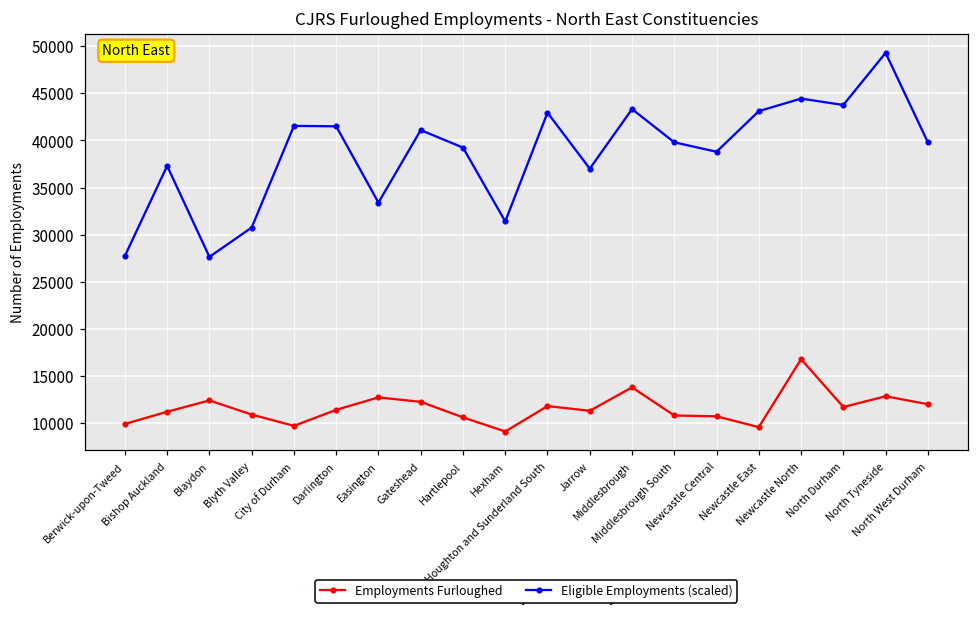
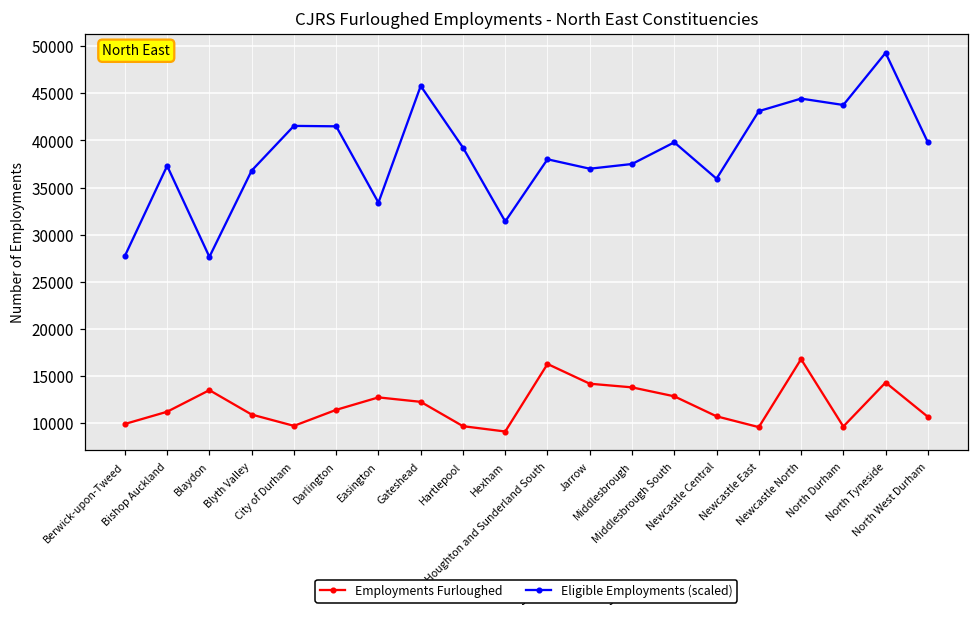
  {
    "Employments Furloughed": {
      "Berwick-upon-Tweed": 10000,
      "Bishop Auckland": 11000,
-     "Blaydon": 12000,
+     "Blaydon": 13000,
      "Blyth Valley": 11000,
      "City of Durham": 10000,
      "Darlington": 11000,
      "Easington": 13000,
      "Gateshead": 12000,
-     "Hartlepool": 11000,
+     "Hartlepool": 10000,
      "Hexham": 9000,
-     "Houghton and Sunderland South": 12000,
-     "Jarrow": 11000,
+     "Houghton and Sunderland South": 16000,
+     "Jarrow": 14000,
      "Middlesbrough": 14000,
-     "Middlesbrough South": 11000,
+     "Middlesbrough South": 13000,
      "Newcastle Central": 11000,
      "Newcastle East": 10000,
      "Newcastle North": 17000,
-     "North Durham": 12000,
-     "North Tyneside": 13000,
-     "North West Durham": 12000
+     "North Durham": 10000,
+     "North Tyneside": 14000,
+     "North West Durham": 11000
    },
    "Eligible Employments (scaled)": {
      "Berwick-upon-Tweed": 28000,
      "Bishop Auckland": 37000,
      "Blaydon": 28000,
-     "Blyth Valley": 31000,
+     "Blyth Valley": 37000,
      "City of Durham": 42000,
      "Darlington": 42000,
      "Easington": 33000,
-     "Gateshead": 41000,
+     "Gateshead": 46000,
      "Hartlepool": 39000,
      "Hexham": 31000,
-     "Houghton and Sunderland South": 43000,
+     "Houghton and Sunderland South": 38000,
      "Jarrow": 37000,
-     "Middlesbrough": 43000,
+     "Middlesbrough": 38000,
      "Middlesbrough South": 40000,
-     "Newcastle Central": 39000,
+     "Newcastle Central": 36000,
      "Newcastle East": 43000,
      "Newcastle North": 44000,
      "North Durham": 44000,
      "North Tyneside": 49000,
      "North West Durham": 40000
    }
  }
